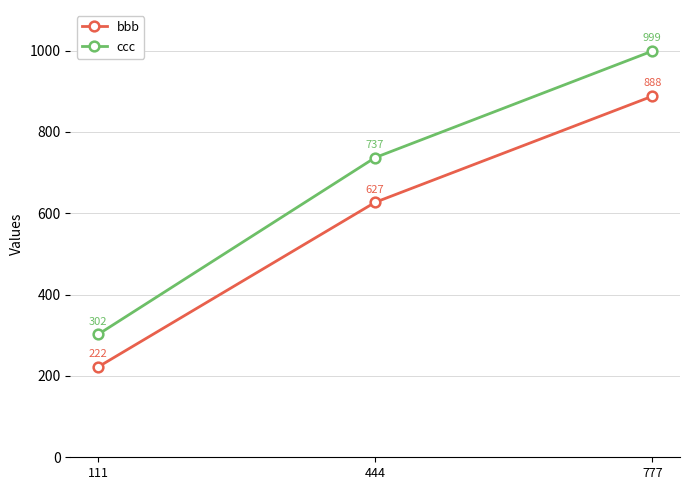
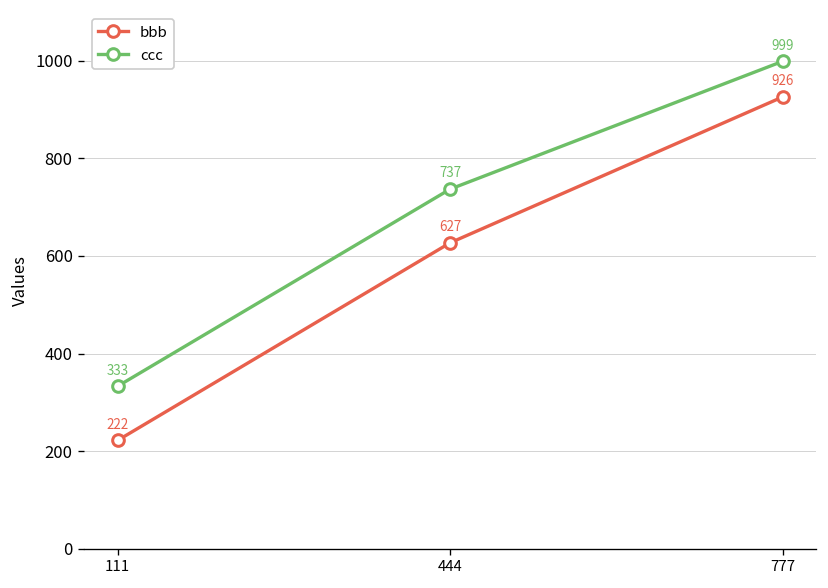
  {
    "bbb": {
      "111": 222,
      "444": 627,
-     "777": 888
+     "777": 926
    },
    "ccc": {
-     "111": 302,
+     "111": 333,
      "444": 737,
      "777": 999
    }
  }
